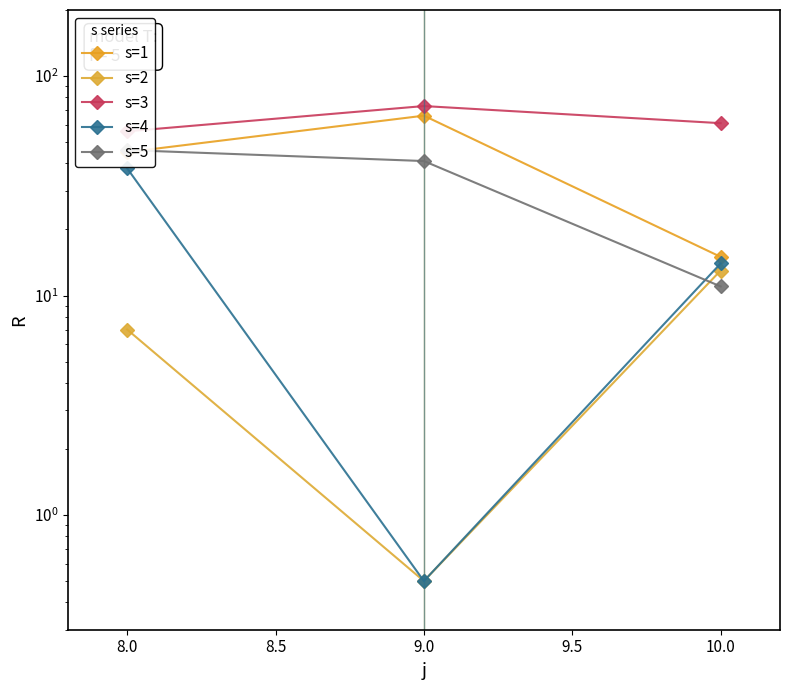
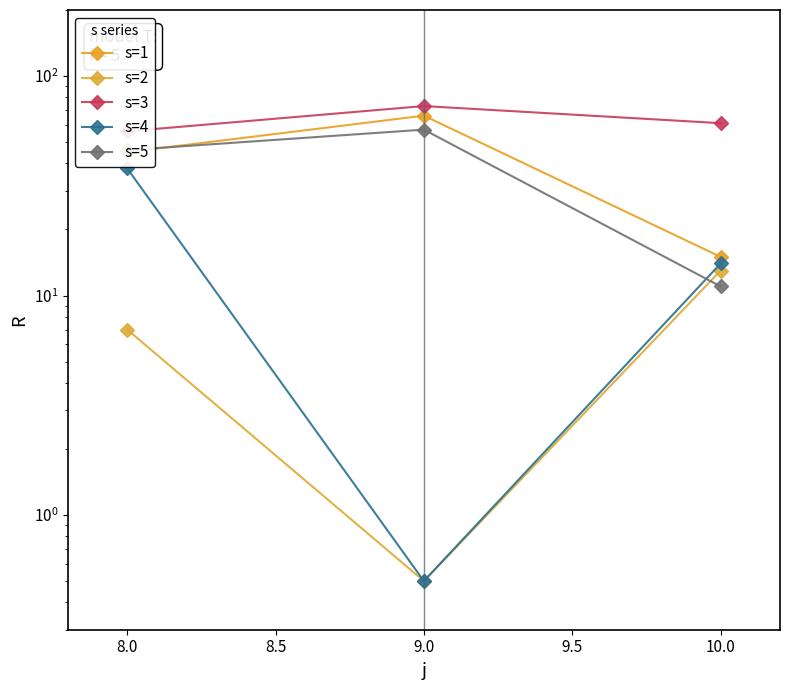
  {
    "s=3": {
      "9.0": 73,
      "10.0": 61
    },
    "s=4": {
      "8.0": 38,
      "10.0": 14
    },
    "s=5": {
-     "9.0": 41,
+     "9.0": 57,
      "10.0": 11
    }
  }
